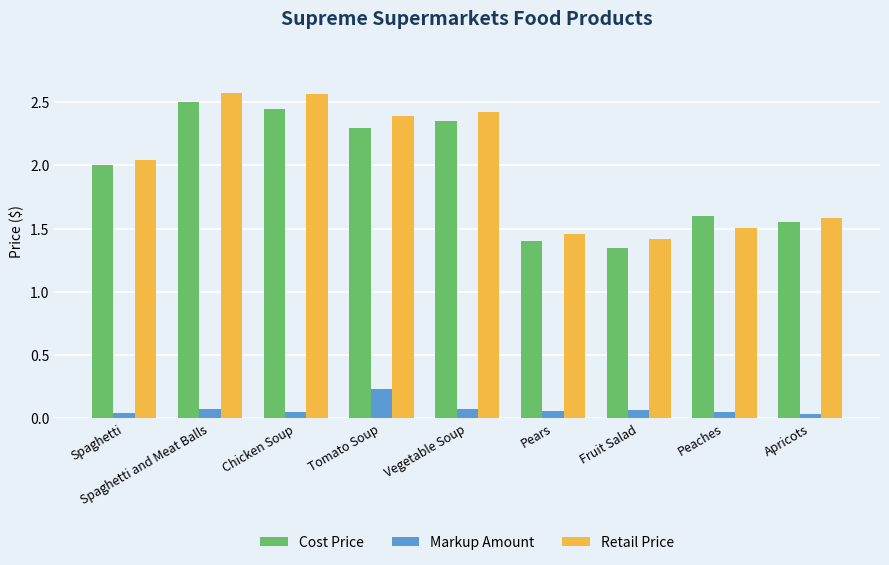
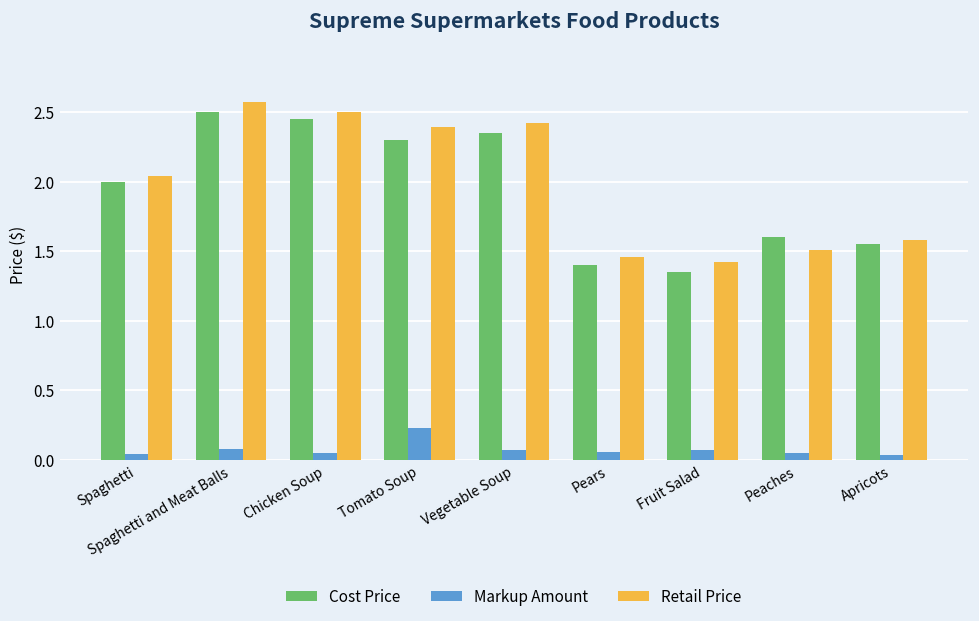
  {
    "Cost Price": {
      "Spaghetti": 2.00,
      "Spaghetti and Meat Balls": 2.50,
      "Chicken Soup": 2.45,
      "Tomato Soup": 2.30,
      "Vegetable Soup": 2.35,
      "Pears": 1.40,
      "Fruit Salad": 1.35,
      "Peaches": 1.60,
      "Apricots": 1.55
    },
    "Markup Amount": {
      "Spaghetti": 0.04,
      "Spaghetti and Meat Balls": 0.08,
      "Chicken Soup": 0.05,
      "Tomato Soup": 0.23,
      "Vegetable Soup": 0.07,
      "Pears": 0.06,
      "Fruit Salad": 0.07,
      "Peaches": 0.05,
      "Apricots": 0.03
    },
    "Retail Price": {
      "Spaghetti": 2.04,
      "Spaghetti and Meat Balls": 2.58,
-     "Chicken Soup": 2.56,
+     "Chicken Soup": 2.50,
      "Tomato Soup": 2.39,
      "Vegetable Soup": 2.42,
      "Pears": 1.46,
      "Fruit Salad": 1.42,
      "Peaches": 1.51,
      "Apricots": 1.58
    }
  }
